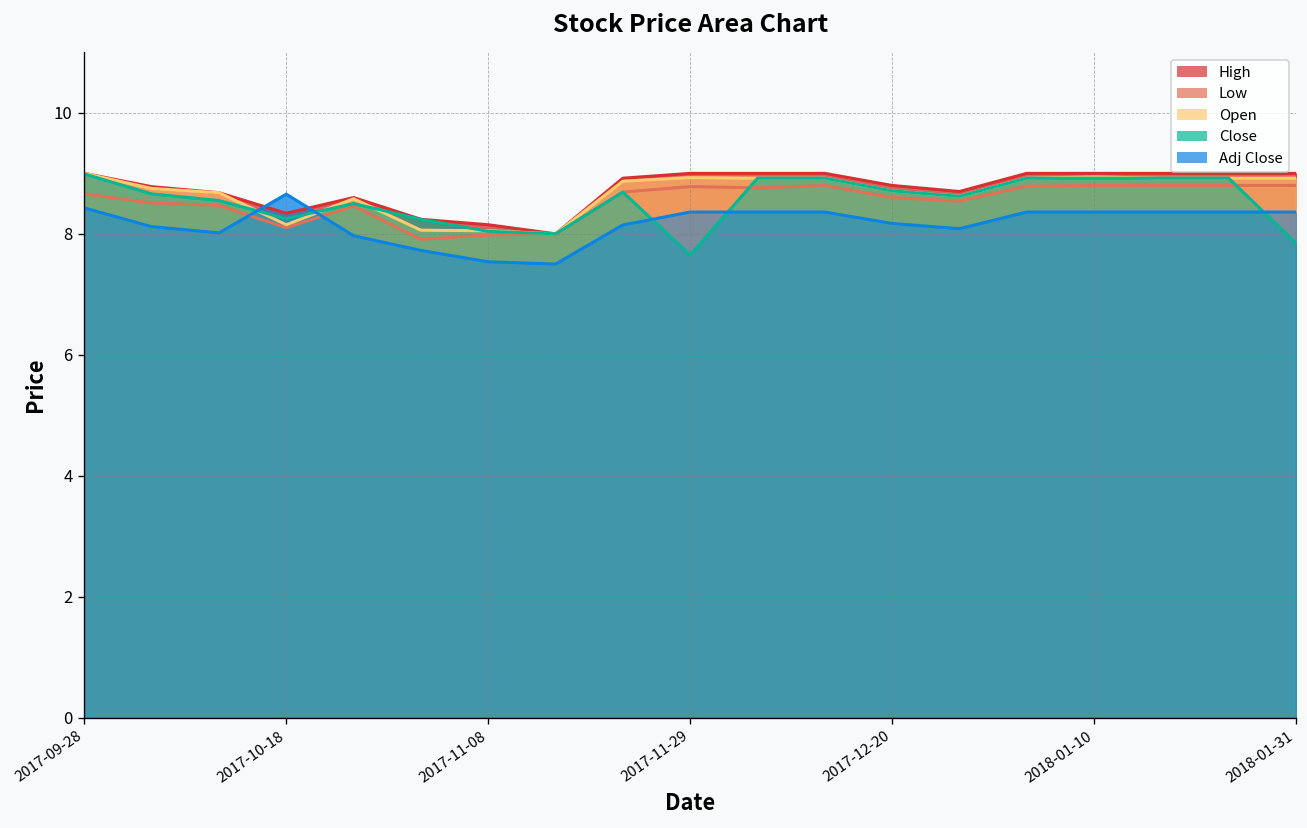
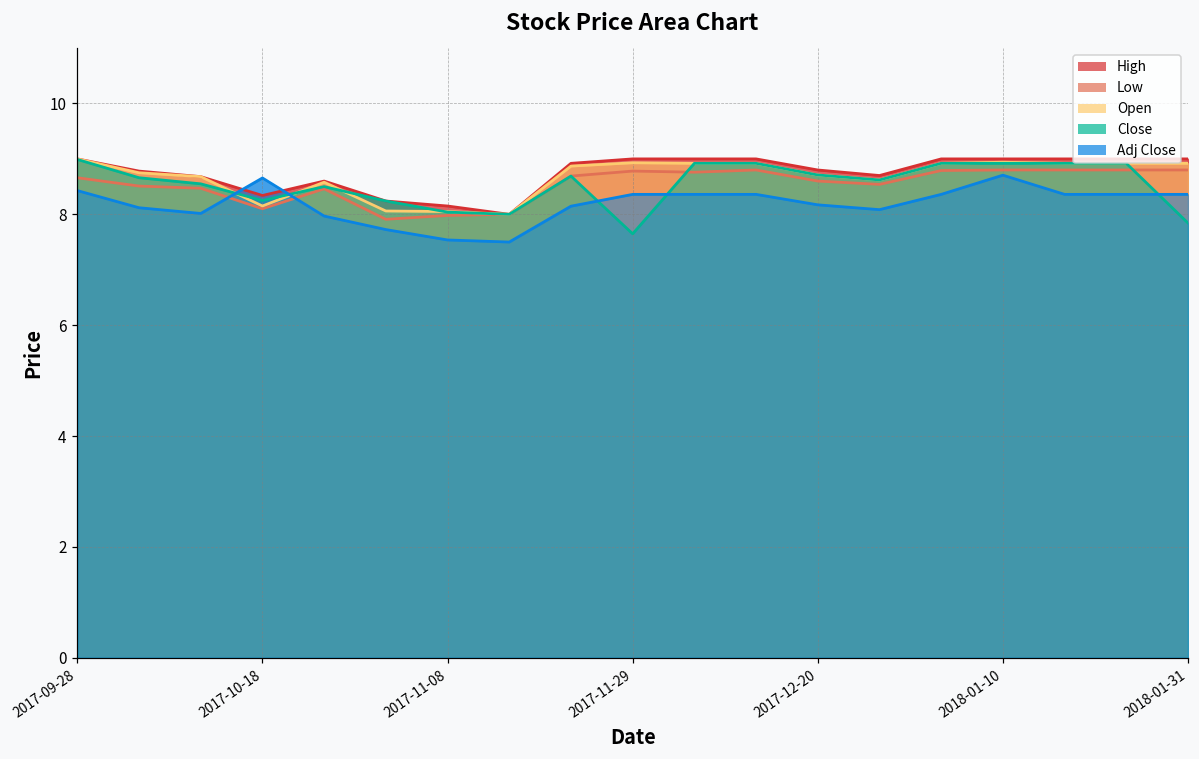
  {
    "High": {
      "2017-10-18": 8.3,
      "2017-11-08": 8.1,
      "2017-11-29": 9.0,
      "2017-12-20": 8.8,
      "2018-01-10": 9.0,
      "2018-01-31": 9.0
    },
    "Low": {
      "2017-09-28": 8.7,
      "2017-11-08": 8.0,
      "2017-11-29": 8.8,
      "2017-12-20": 8.6,
      "2018-01-10": 8.8,
      "2018-01-31": 8.8
    },
    "Open": {
      "2017-11-29": 8.9,
      "2018-01-31": 8.9
    },
    "Close": {
      "2017-10-18": 8.3,
      "2017-11-29": 7.6,
      "2018-01-31": 7.8
    },
    "Adj Close": {
      "2017-09-28": 8.4,
      "2017-10-18": 8.7,
      "2017-11-08": 7.5,
      "2017-11-29": 8.4,
      "2017-12-20": 8.2,
-     "2018-01-10": 8.4,
+     "2018-01-10": 8.7,
      "2018-01-31": 8.4
    }
  }
